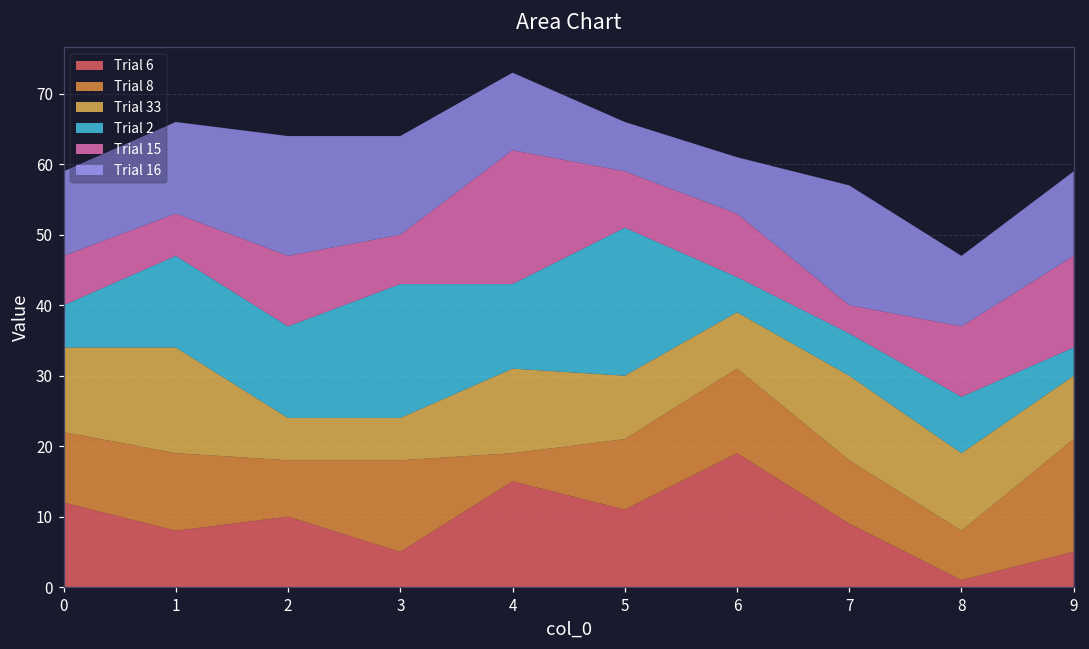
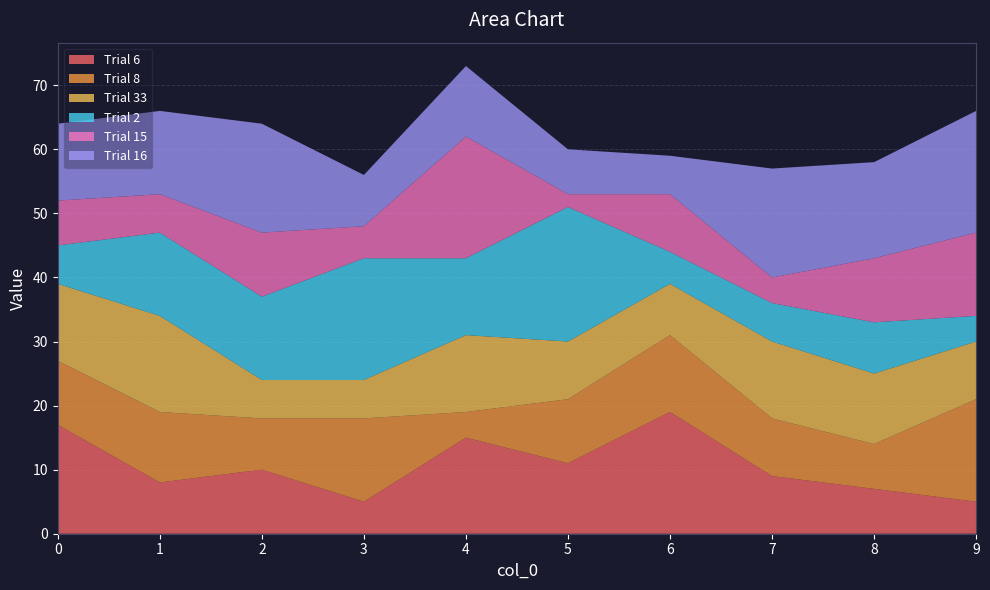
  {
    "Trial 6": {
-     "0": 12,
+     "0": 17,
      "1": 8,
      "2": 10,
      "3": 5,
      "4": 15,
      "5": 11,
      "6": 19,
      "7": 9,
-     "8": 1,
+     "8": 7,
      "9": 5
    },
    "Trial 2": {
      "0": 6,
      "1": 13,
      "2": 13,
      "3": 19,
      "4": 12,
      "5": 21,
      "6": 5,
      "7": 6,
      "8": 8,
      "9": 4
    },
    "Trial 15": {
      "0": 7,
      "1": 6,
      "2": 10,
-     "3": 7,
+     "3": 5,
      "4": 19,
-     "5": 8,
+     "5": 2,
      "6": 9,
      "7": 4,
      "8": 10,
      "9": 13
    },
    "Trial 16": {
      "0": 12,
      "1": 13,
      "2": 17,
-     "3": 14,
+     "3": 8,
      "4": 11,
      "5": 7,
-     "6": 8,
+     "6": 6,
      "7": 17,
-     "8": 10,
-     "9": 12
+     "8": 15,
+     "9": 19
    }
  }
